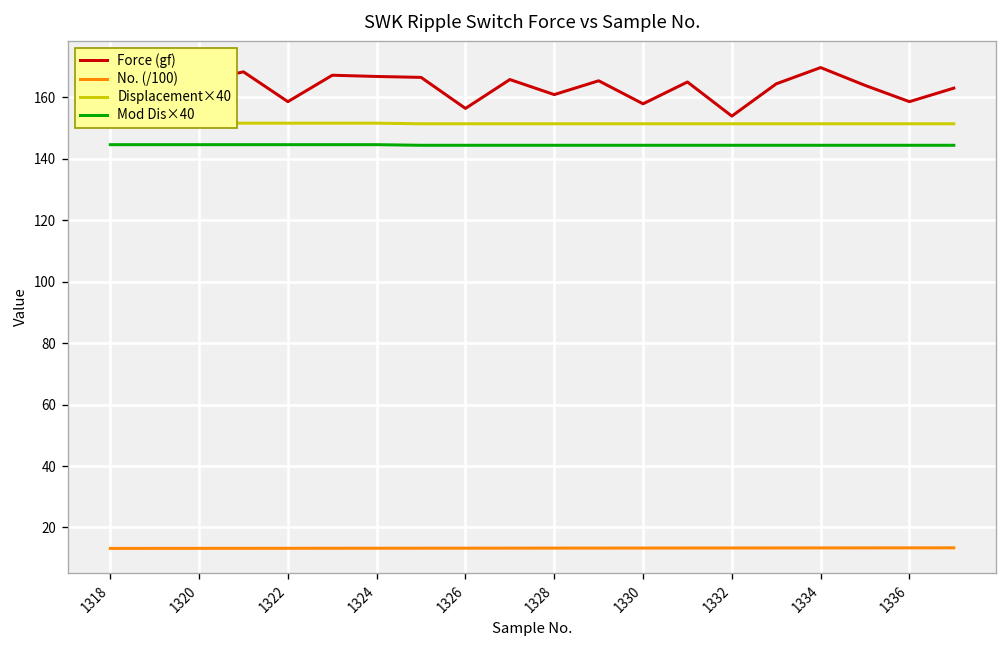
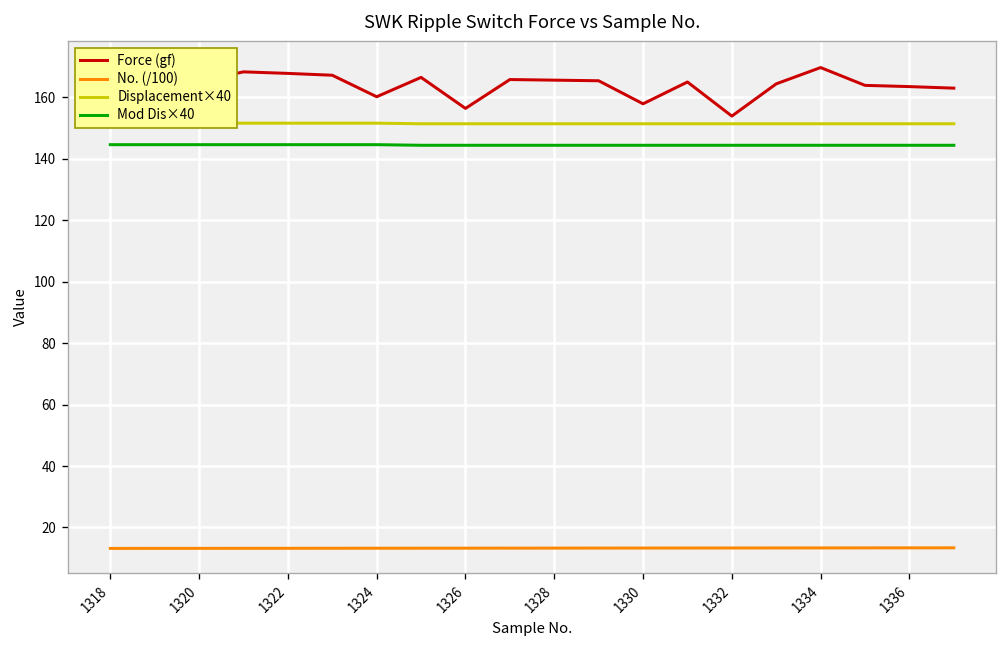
  {
    "Force (gf)": {
-     "1322": 159,
-     "1324": 167,
+     "1322": 168,
+     "1324": 160,
      "1326": 156,
-     "1328": 161,
+     "1328": 166,
      "1330": 158,
      "1332": 154,
      "1334": 170,
-     "1336": 159
+     "1336": 164
    },
    "No. (/100)": {
      "1318": 13,
      "1320": 13,
      "1322": 13,
      "1324": 13,
      "1326": 13,
      "1328": 13,
      "1330": 13,
      "1332": 13,
      "1334": 13,
      "1336": 13
    },
    "Displacement×40": {
      "1318": 152,
      "1320": 152,
      "1322": 152,
      "1324": 152,
      "1326": 151,
      "1328": 151,
      "1330": 151,
      "1332": 151,
      "1334": 151,
      "1336": 151
    },
    "Mod Dis×40": {
      "1318": 145,
      "1320": 145,
      "1322": 145,
      "1324": 145,
      "1326": 144,
      "1328": 144,
      "1330": 144,
      "1332": 144,
      "1334": 144,
      "1336": 144
    }
  }
